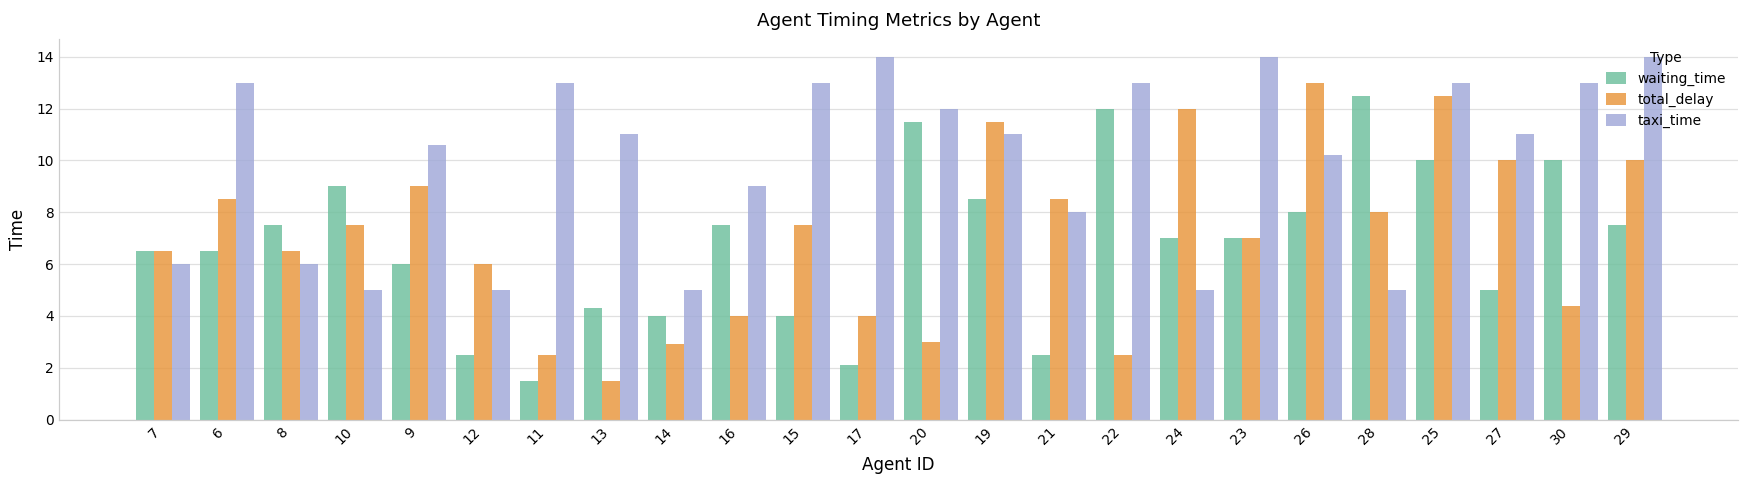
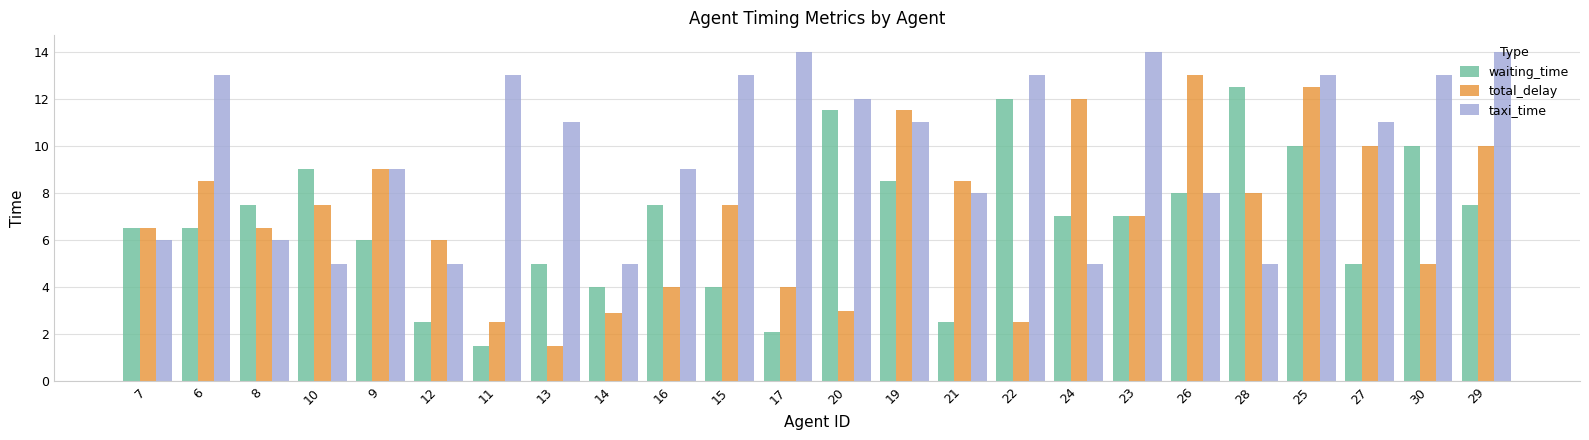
  {
    "waiting_time": {
      "7": 6.5,
      "6": 6.5,
      "8": 7.5,
      "10": 9.0,
      "9": 6.0,
      "12": 2.5,
      "11": 1.5,
-     "13": 4.3,
+     "13": 5.0,
      "14": 4.0,
      "16": 7.5,
      "15": 4.0,
      "17": 2.1,
      "20": 11.5,
      "19": 8.5,
      "21": 2.5,
      "22": 12.0,
      "24": 7.0,
      "23": 7.0,
      "26": 8.0,
      "28": 12.5,
      "25": 10.0,
      "27": 5.0,
      "30": 10.0,
      "29": 7.5
    },
    "total_delay": {
      "7": 6.5,
      "6": 8.5,
      "8": 6.5,
      "10": 7.5,
      "9": 9.0,
      "12": 6.0,
      "11": 2.5,
      "13": 1.5,
      "14": 2.9,
      "16": 4.0,
      "15": 7.5,
      "17": 4.0,
      "20": 3.0,
      "19": 11.5,
      "21": 8.5,
      "22": 2.5,
      "24": 12.0,
      "23": 7.0,
      "26": 13.0,
      "28": 8.0,
      "25": 12.5,
      "27": 10.0,
-     "30": 4.4,
+     "30": 5.0,
      "29": 10.0
    },
    "taxi_time": {
      "7": 6.0,
      "6": 13.0,
      "8": 6.0,
      "10": 5.0,
-     "9": 10.6,
+     "9": 9.0,
      "12": 5.0,
      "11": 13.0,
      "13": 11.0,
      "14": 5.0,
      "16": 9.0,
      "15": 13.0,
      "17": 14.0,
      "20": 12.0,
      "19": 11.0,
      "21": 8.0,
      "22": 13.0,
      "24": 5.0,
      "23": 14.0,
-     "26": 10.2,
+     "26": 8.0,
      "28": 5.0,
      "25": 13.0,
      "27": 11.0,
      "30": 13.0,
      "29": 14.0
    }
  }
